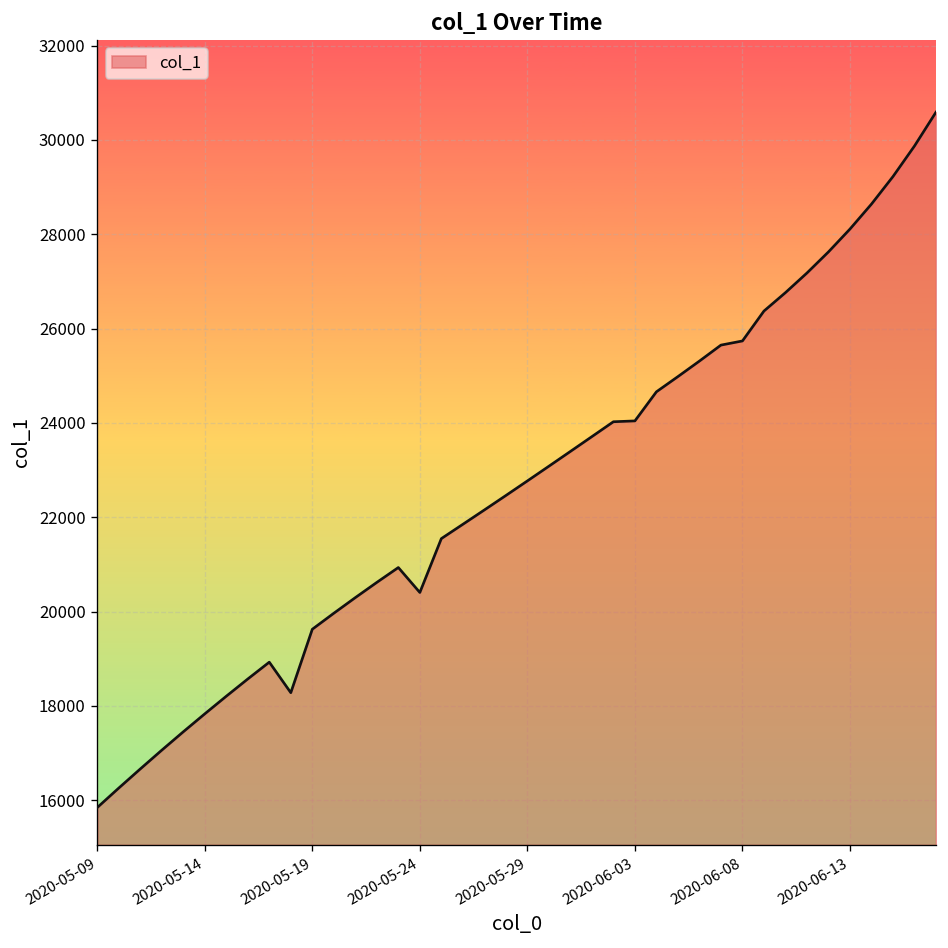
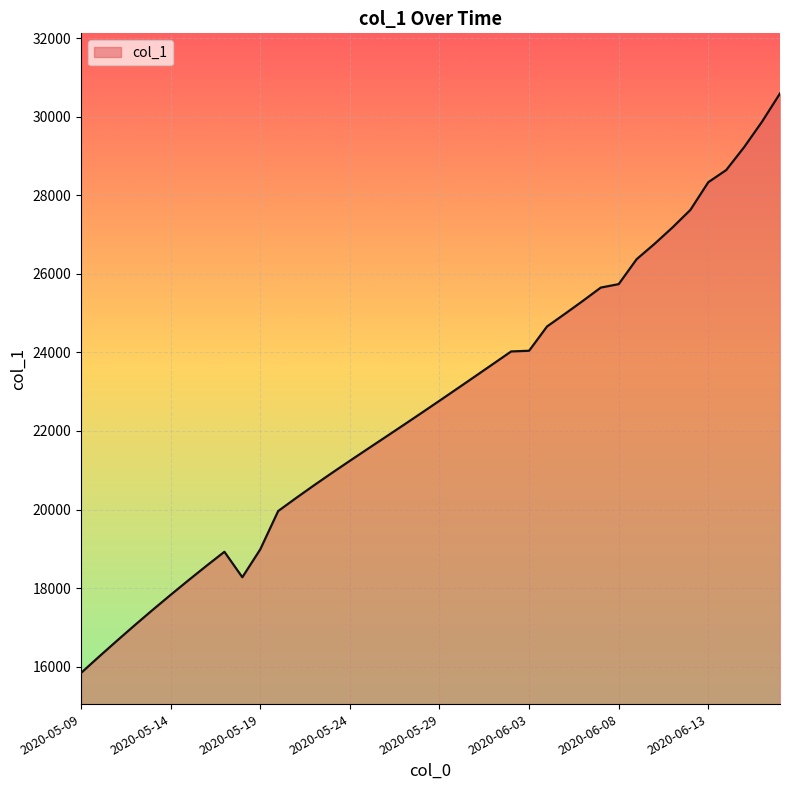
  {
    "2020-05-09": 15800,
    "2020-05-14": 17800,
-   "2020-05-19": 19600,
-   "2020-05-24": 20400,
+   "2020-05-19": 19000,
+   "2020-05-24": 21200,
    "2020-05-29": 22800,
    "2020-06-03": 24000,
    "2020-06-08": 25700,
-   "2020-06-13": 28100
+   "2020-06-13": 28300
  }
